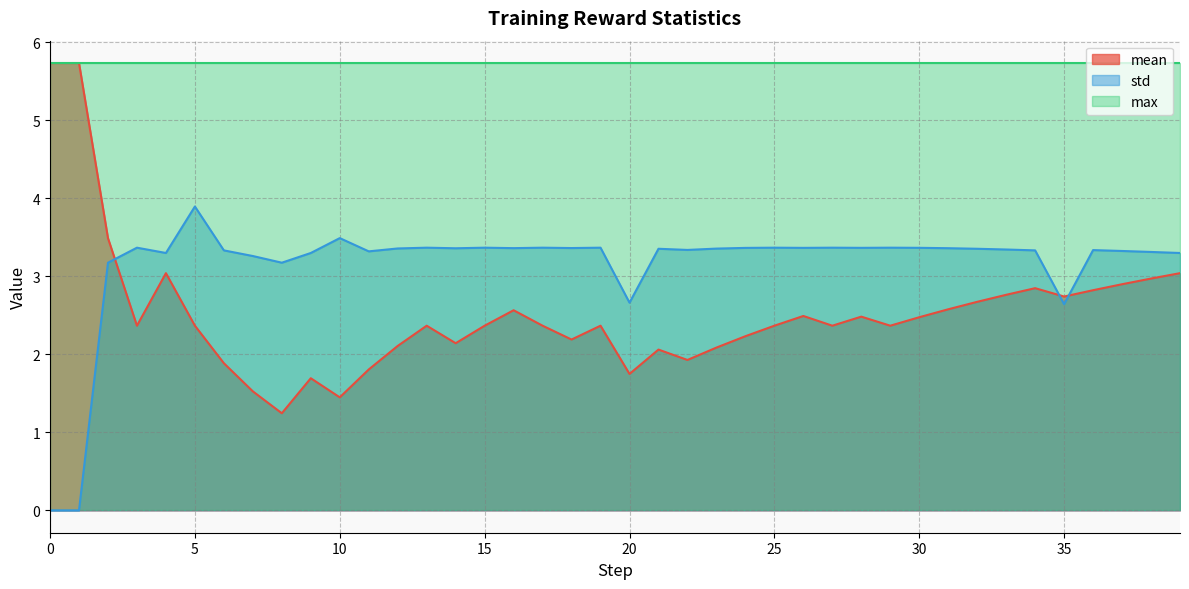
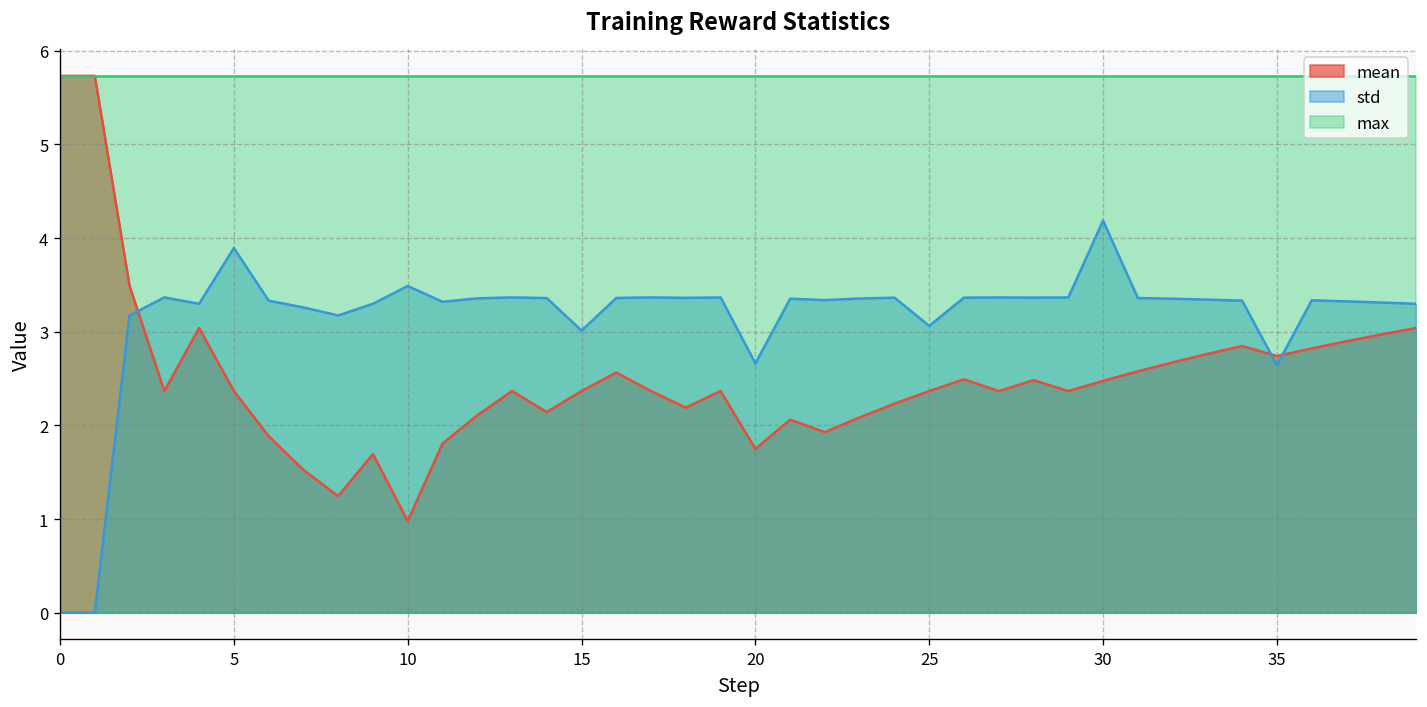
  {
    "mean": {
      "5": 2.4,
-     "10": 1.4,
+     "10": 1.0,
      "15": 2.4,
      "20": 1.7,
      "25": 2.4,
      "30": 2.5,
      "35": 2.7
    },
    "std": {
      "0": 0.0,
      "5": 3.9,
      "10": 3.5,
-     "15": 3.4,
+     "15": 3.0,
      "20": 2.7,
-     "25": 3.4,
-     "30": 3.4,
+     "25": 3.1,
+     "30": 4.2,
      "35": 2.6
    },
    "max": {
      "5": 5.7,
      "10": 5.7,
      "15": 5.7,
      "20": 5.7,
      "25": 5.7,
      "30": 5.7,
      "35": 5.7
    }
  }
